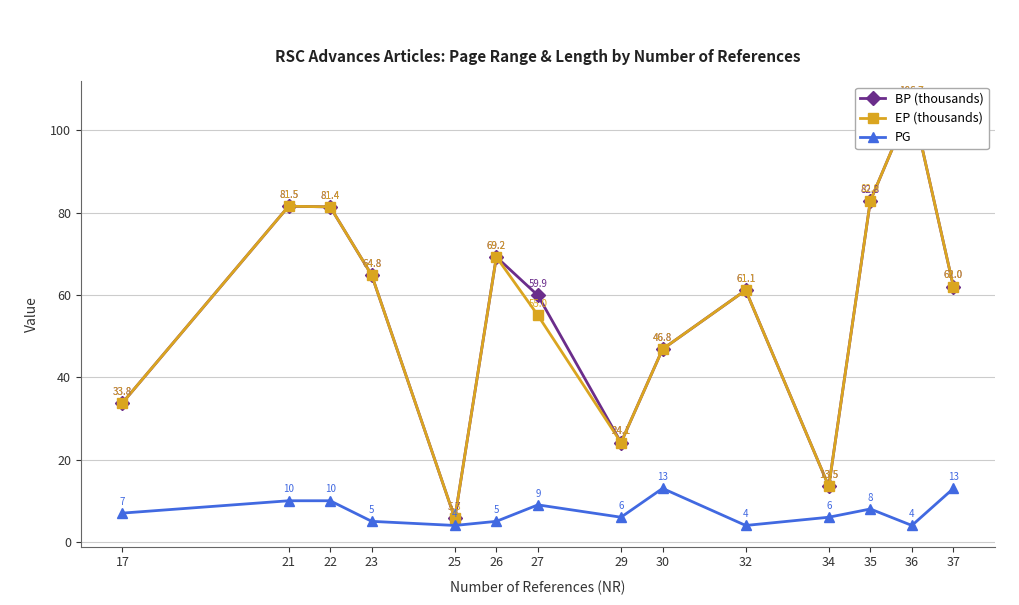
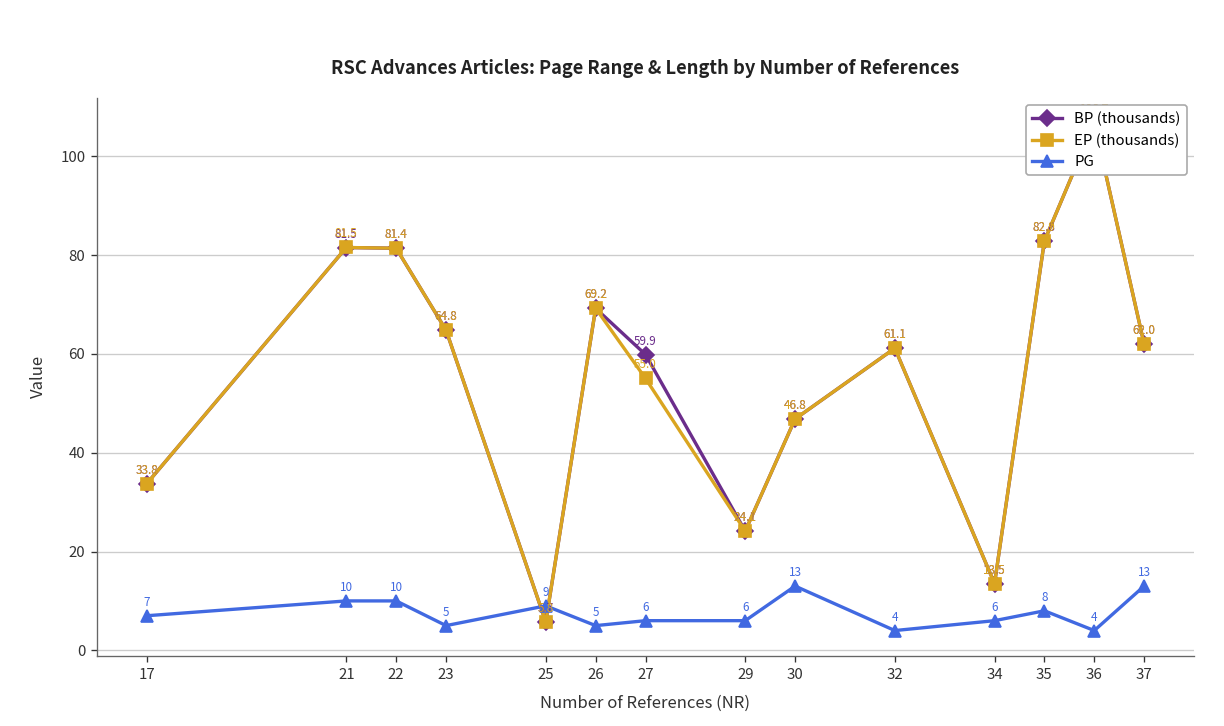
  {
    "BP (thousands)": {
      "27": 59.9
    },
    "EP (thousands)": {
      "27": 55.0
    },
    "PG": {
      "17": 7,
      "21": 10,
      "22": 10,
      "23": 5,
-     "25": 4,
+     "25": 9,
      "26": 5,
-     "27": 9,
+     "27": 6,
      "29": 6,
      "30": 13,
      "32": 4,
      "34": 6,
      "35": 8,
      "36": 4,
      "37": 13
    }
  }
